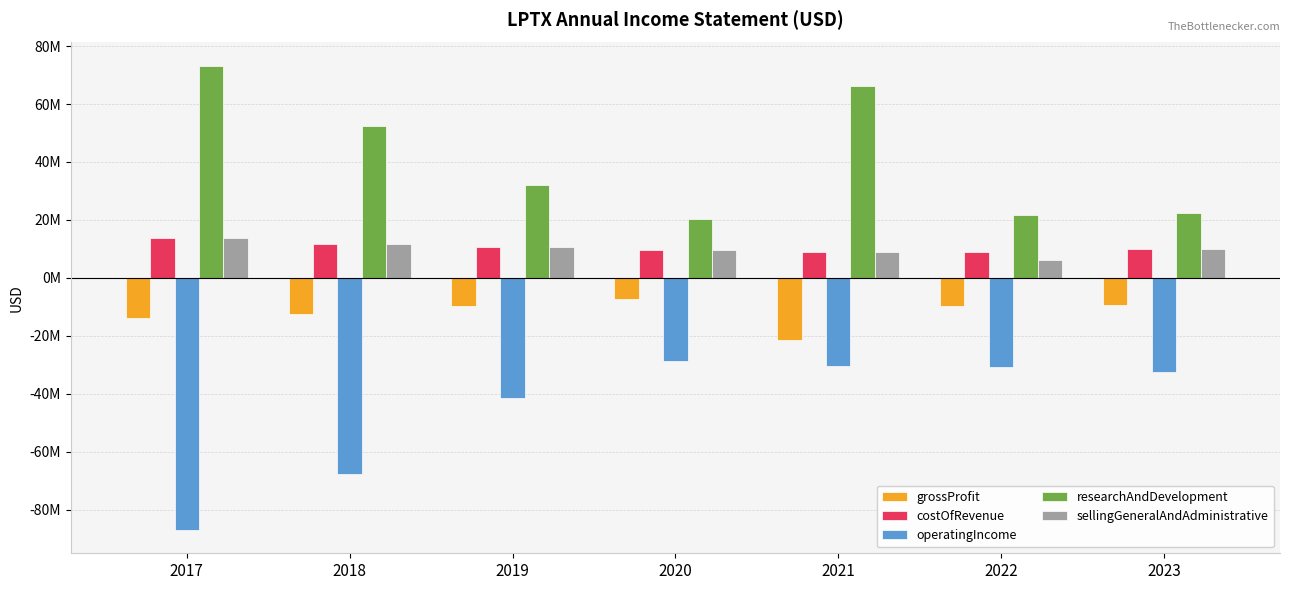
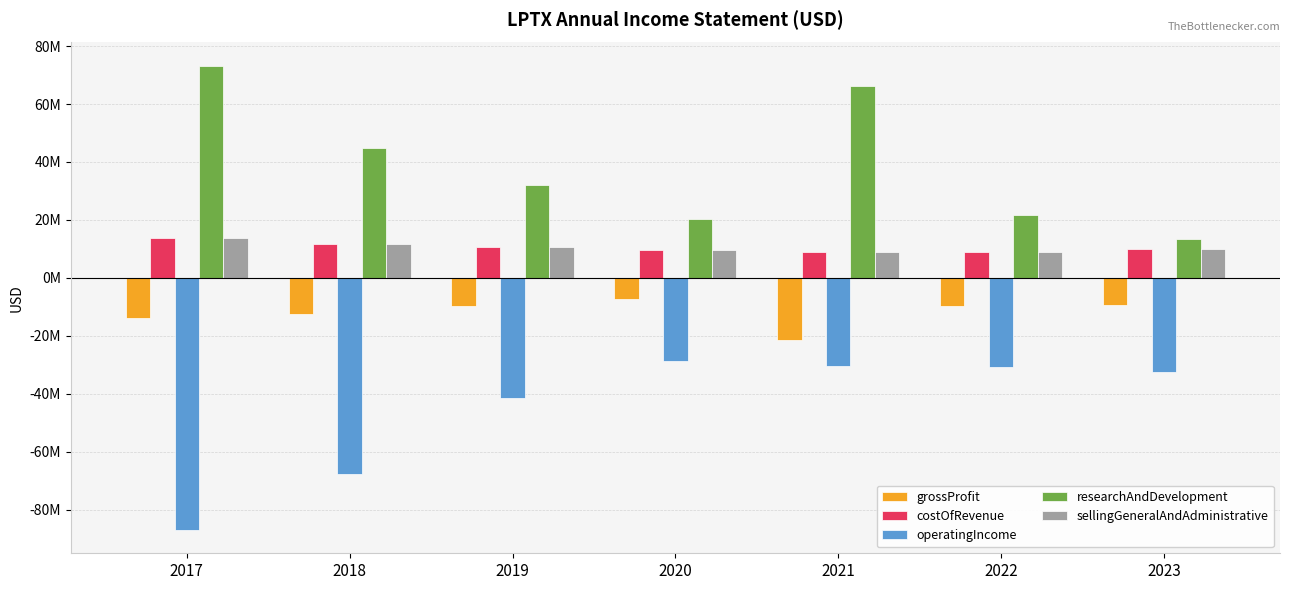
  {
    "grossProfit": {
      "2017": -14000000,
      "2018": -12000000,
      "2019": -10000000,
      "2020": -7000000,
      "2021": -21000000,
      "2022": -10000000,
      "2023": -9000000
    },
    "costOfRevenue": {
      "2017": 14000000,
      "2018": 12000000,
      "2019": 11000000,
      "2020": 10000000,
      "2021": 9000000,
      "2022": 9000000,
      "2023": 10000000
    },
    "operatingIncome": {
      "2017": -87000000,
      "2018": -68000000,
      "2019": -41000000,
      "2020": -29000000,
      "2021": -30000000,
      "2022": -31000000,
      "2023": -32000000
    },
    "researchAndDevelopment": {
      "2017": 73000000,
-     "2018": 53000000,
+     "2018": 45000000,
      "2019": 32000000,
      "2020": 20000000,
      "2021": 66000000,
      "2022": 22000000,
-     "2023": 23000000
+     "2023": 13000000
    },
    "sellingGeneralAndAdministrative": {
      "2017": 14000000,
      "2018": 12000000,
      "2019": 11000000,
      "2020": 10000000,
      "2021": 9000000,
-     "2022": 6000000,
+     "2022": 9000000,
      "2023": 10000000
    }
  }
